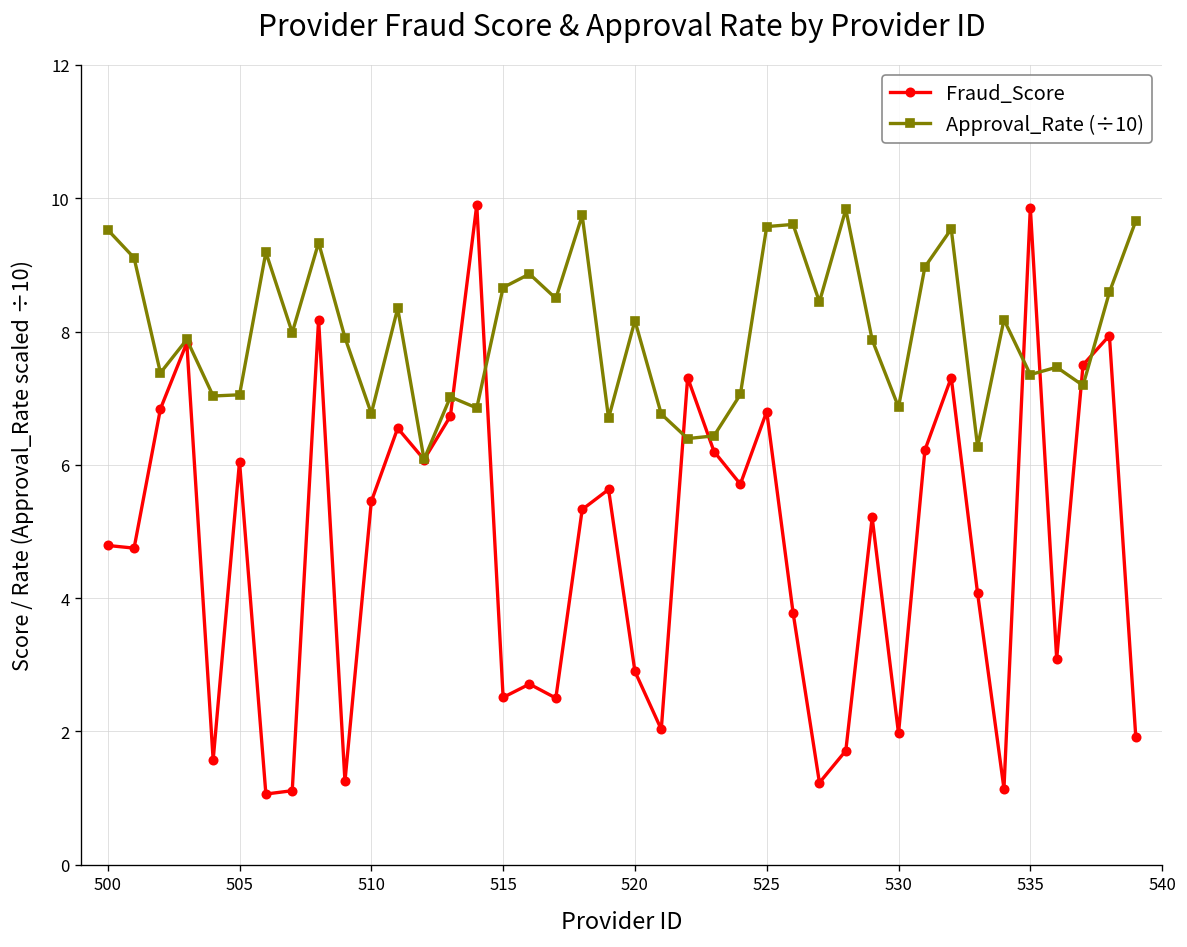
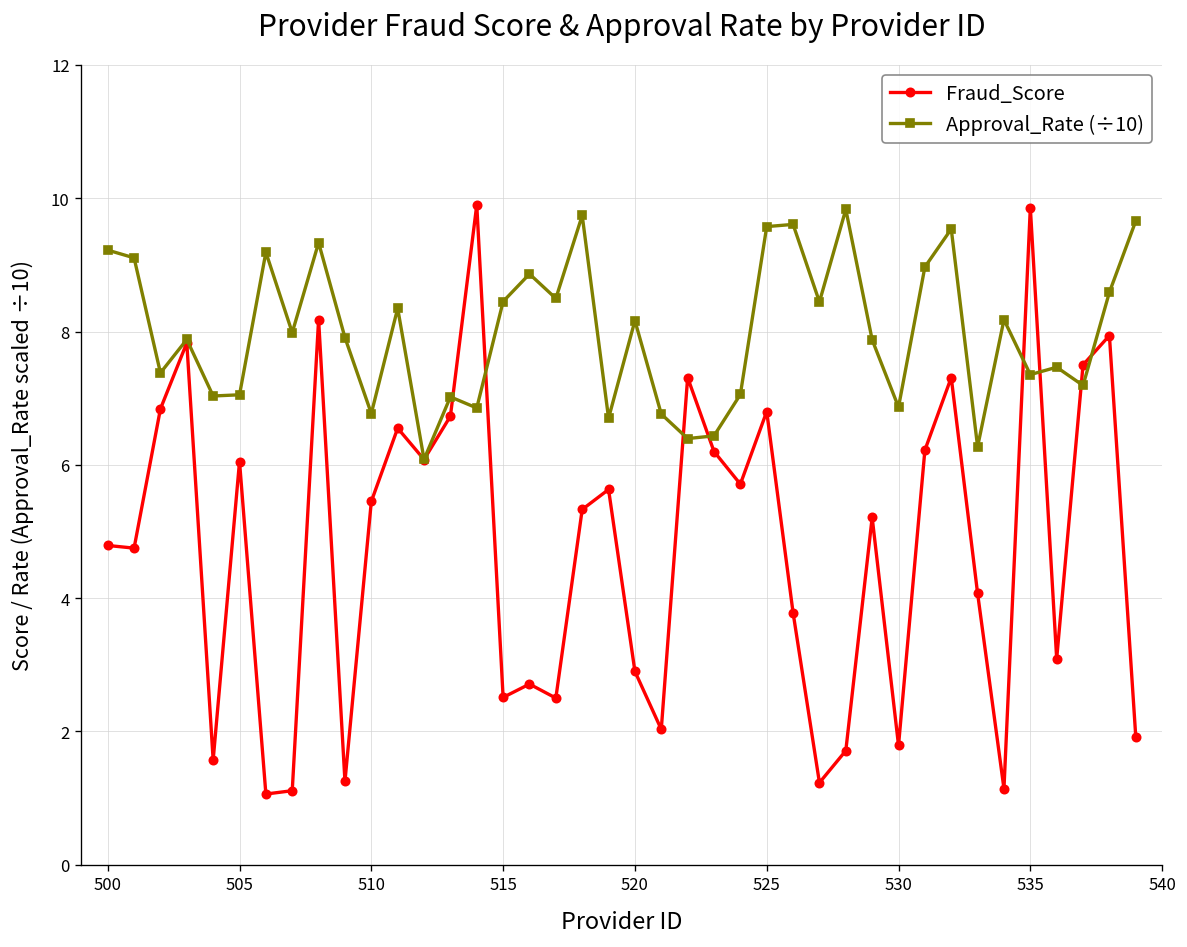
  {
    "Fraud_Score": {
      "500": 4.8,
      "505": 6.1,
      "510": 5.5,
      "515": 2.5,
      "520": 2.9,
      "525": 6.8,
-     "530": 2.0,
+     "530": 1.8,
      "535": 9.9
    },
    "Approval_Rate (÷10)": {
-     "500": 9.5,
+     "500": 9.2,
      "505": 7.1,
      "510": 6.8,
-     "515": 8.7,
+     "515": 8.5,
      "520": 8.2,
      "525": 9.6,
      "530": 6.9,
      "535": 7.4
    }
  }
